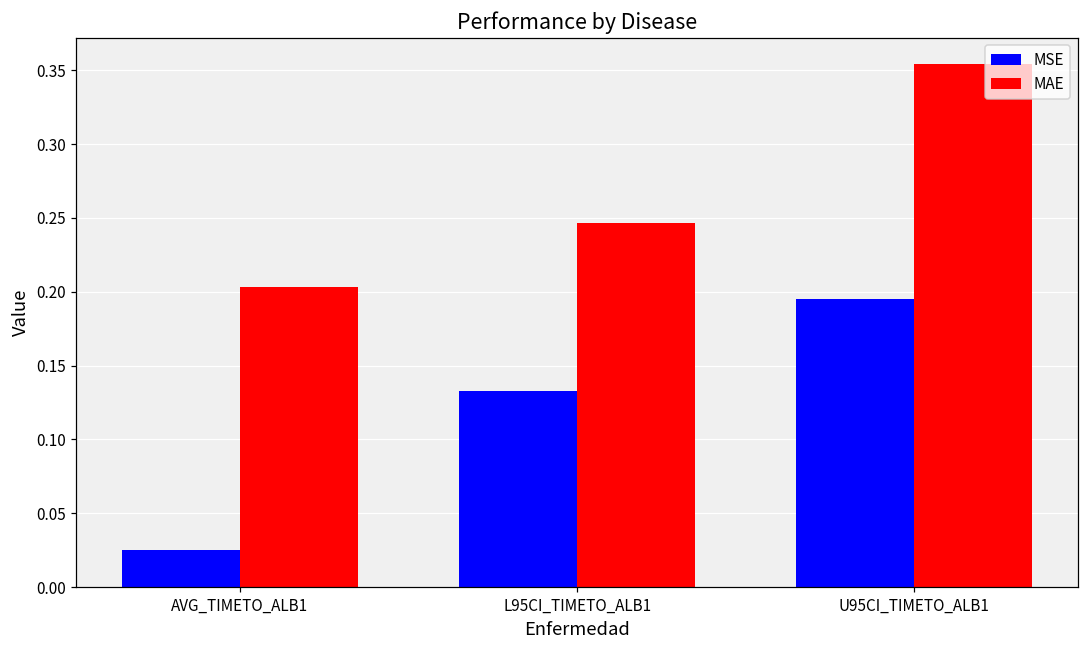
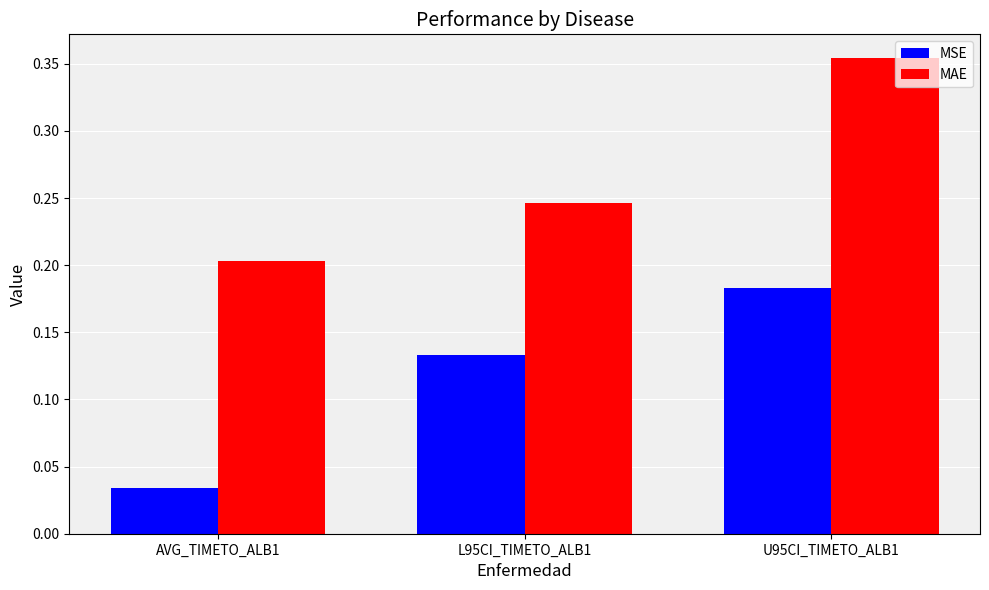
  {
    "MSE": {
-     "AVG_TIMETO_ALB1": 0.025,
+     "AVG_TIMETO_ALB1": 0.034,
      "L95CI_TIMETO_ALB1": 0.133,
-     "U95CI_TIMETO_ALB1": 0.195
+     "U95CI_TIMETO_ALB1": 0.183
    },
    "MAE": {
      "AVG_TIMETO_ALB1": 0.203,
      "L95CI_TIMETO_ALB1": 0.247,
      "U95CI_TIMETO_ALB1": 0.354
    }
  }
